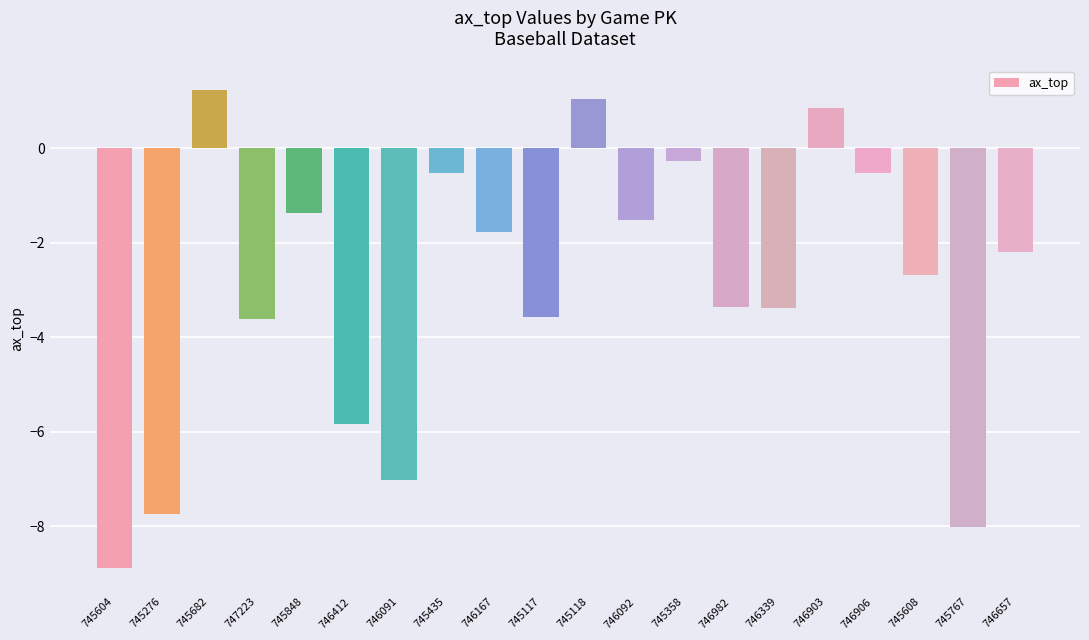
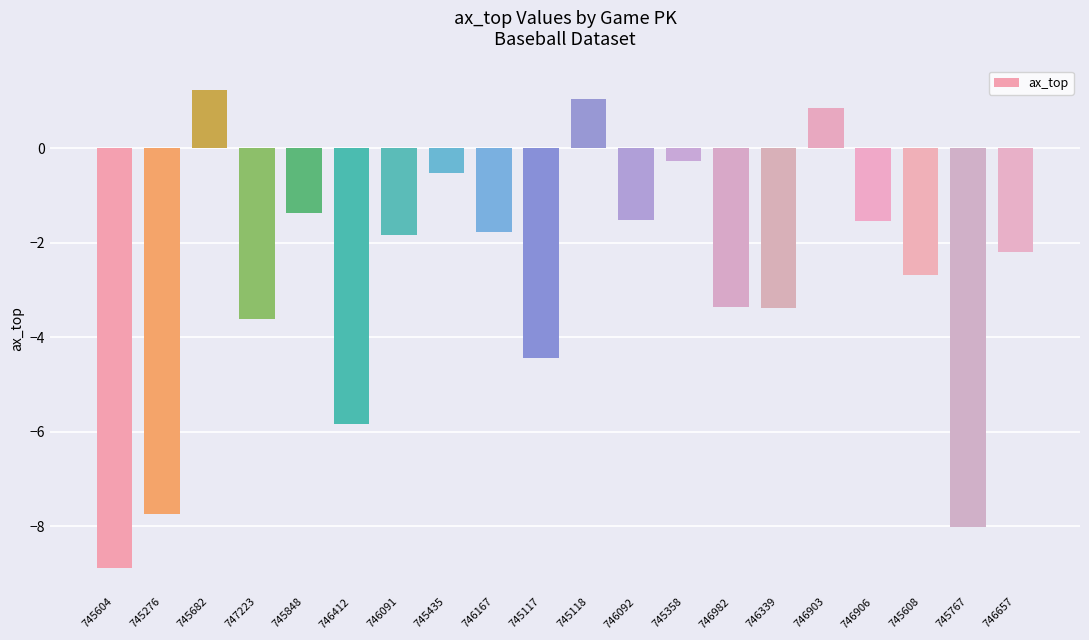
  {
    "745604": -8.9,
    "745276": -7.8,
    "745682": 1.2,
    "747223": -3.6,
    "745848": -1.4,
    "746412": -5.8,
-   "746091": -7.0,
+   "746091": -1.8,
    "745435": -0.5,
    "746167": -1.8,
-   "745117": -3.6,
+   "745117": -4.4,
    "745118": 1.1,
    "746092": -1.5,
    "745358": -0.3,
    "746982": -3.3,
    "746339": -3.4,
    "746903": 0.9,
-   "746906": -0.5,
+   "746906": -1.5,
    "745608": -2.7,
    "745767": -8.0,
    "746657": -2.2
  }
